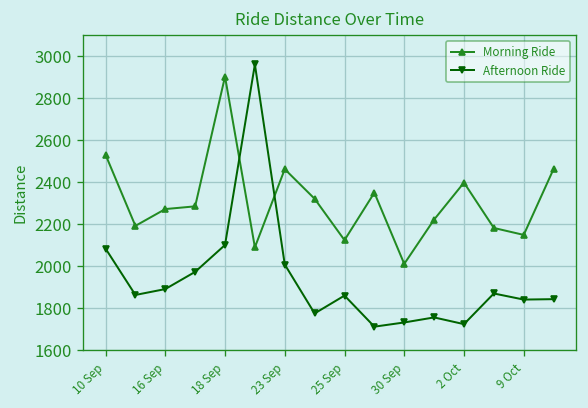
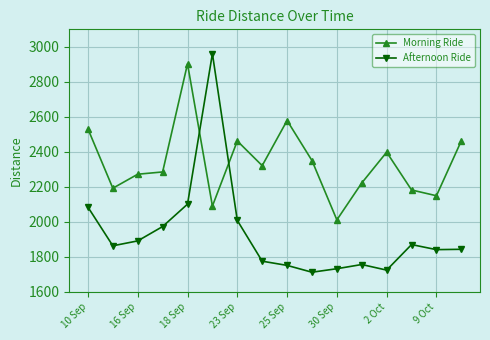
  {
    "Morning Ride": {
      "10 Sep": 2530,
      "16 Sep": 2270,
      "18 Sep": 2900,
      "23 Sep": 2460,
-     "25 Sep": 2120,
+     "25 Sep": 2580,
      "30 Sep": 2010,
      "2 Oct": 2400,
      "9 Oct": 2150
    },
    "Afternoon Ride": {
      "10 Sep": 2080,
      "16 Sep": 1890,
      "18 Sep": 2100,
      "23 Sep": 2010,
-     "25 Sep": 1860,
+     "25 Sep": 1750,
      "30 Sep": 1730,
      "2 Oct": 1720,
      "9 Oct": 1840
    }
  }
